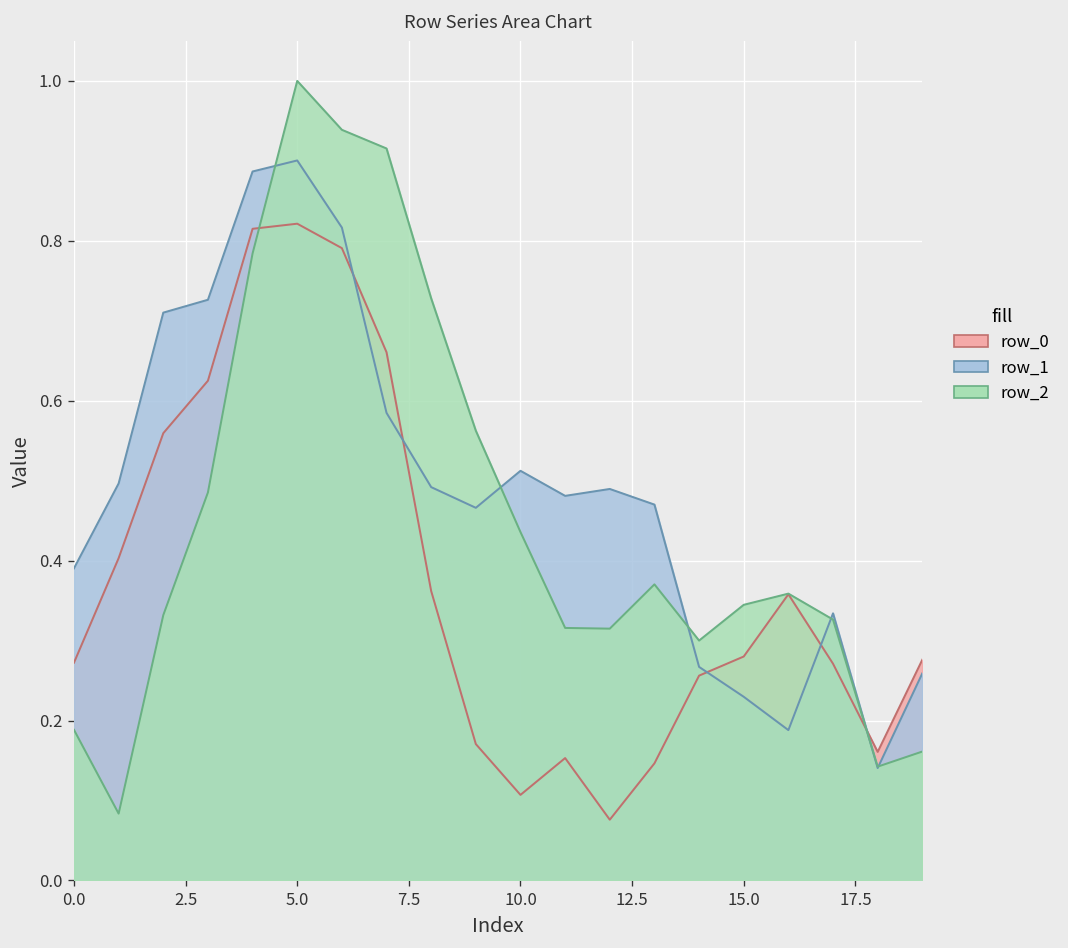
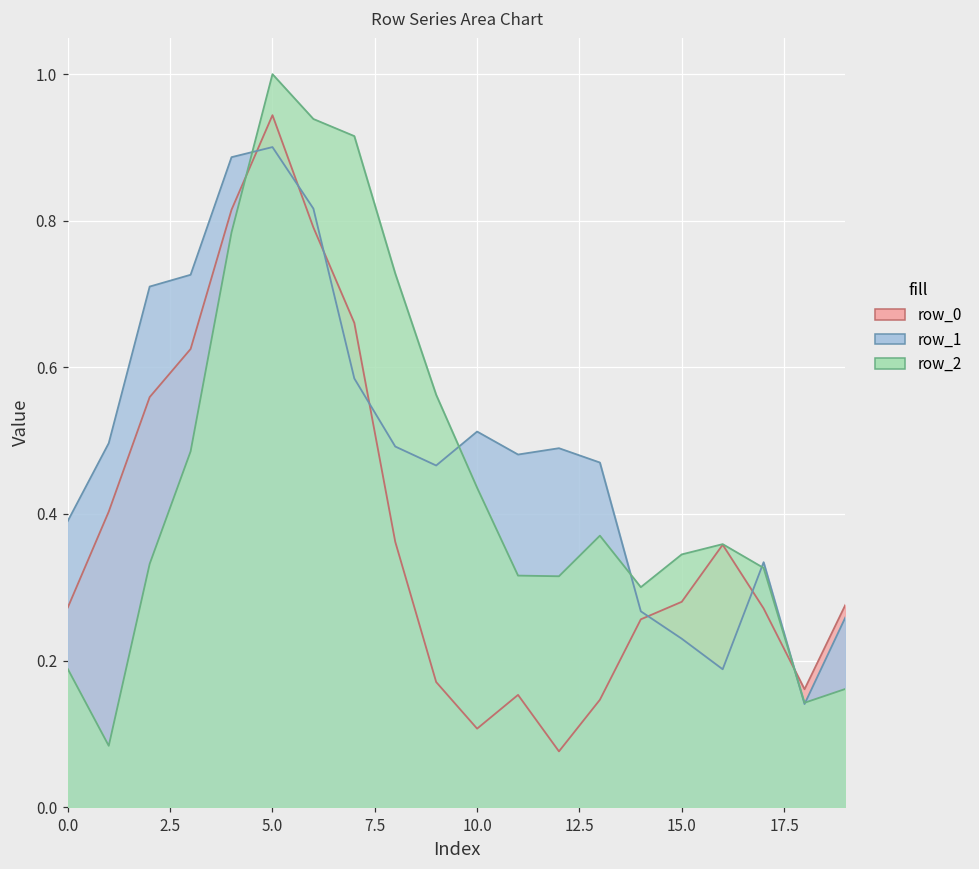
  {
    "row_0": {
      "0.0": 0.27,
-     "5.0": 0.82,
+     "5.0": 0.94,
      "10.0": 0.11,
      "15.0": 0.28
    }
  }
